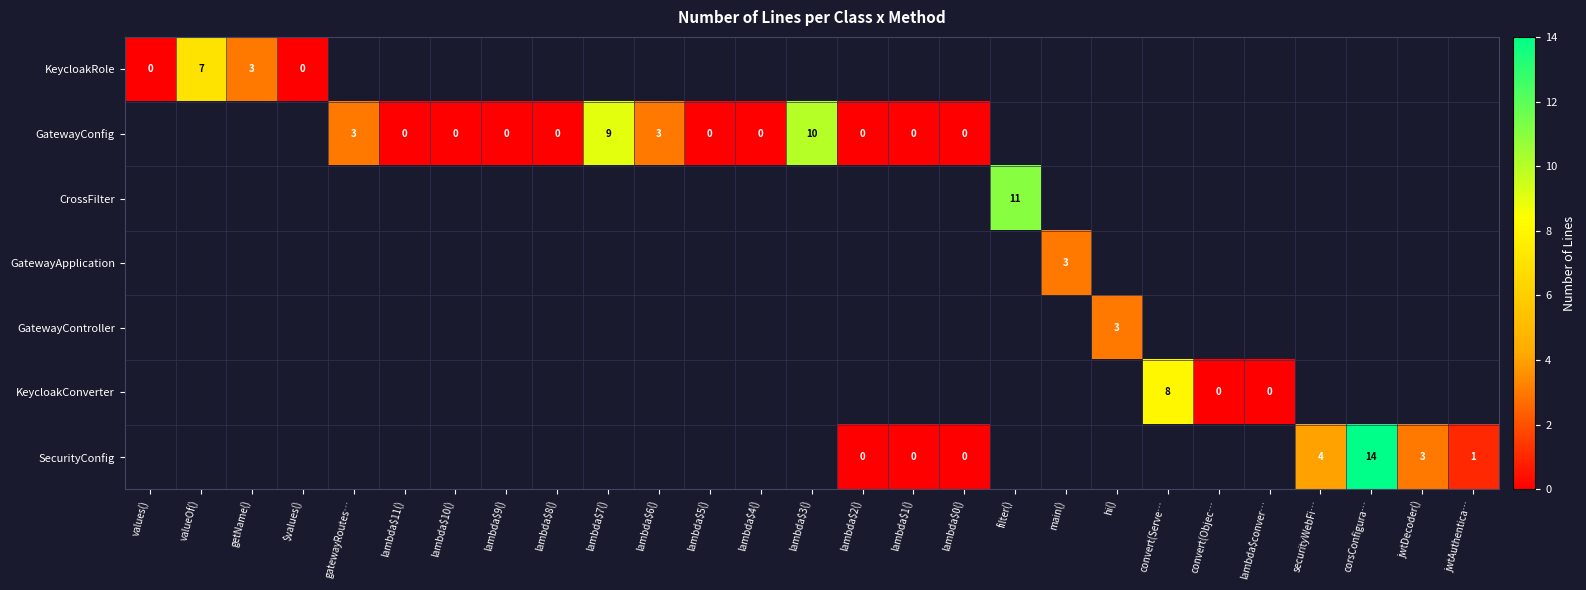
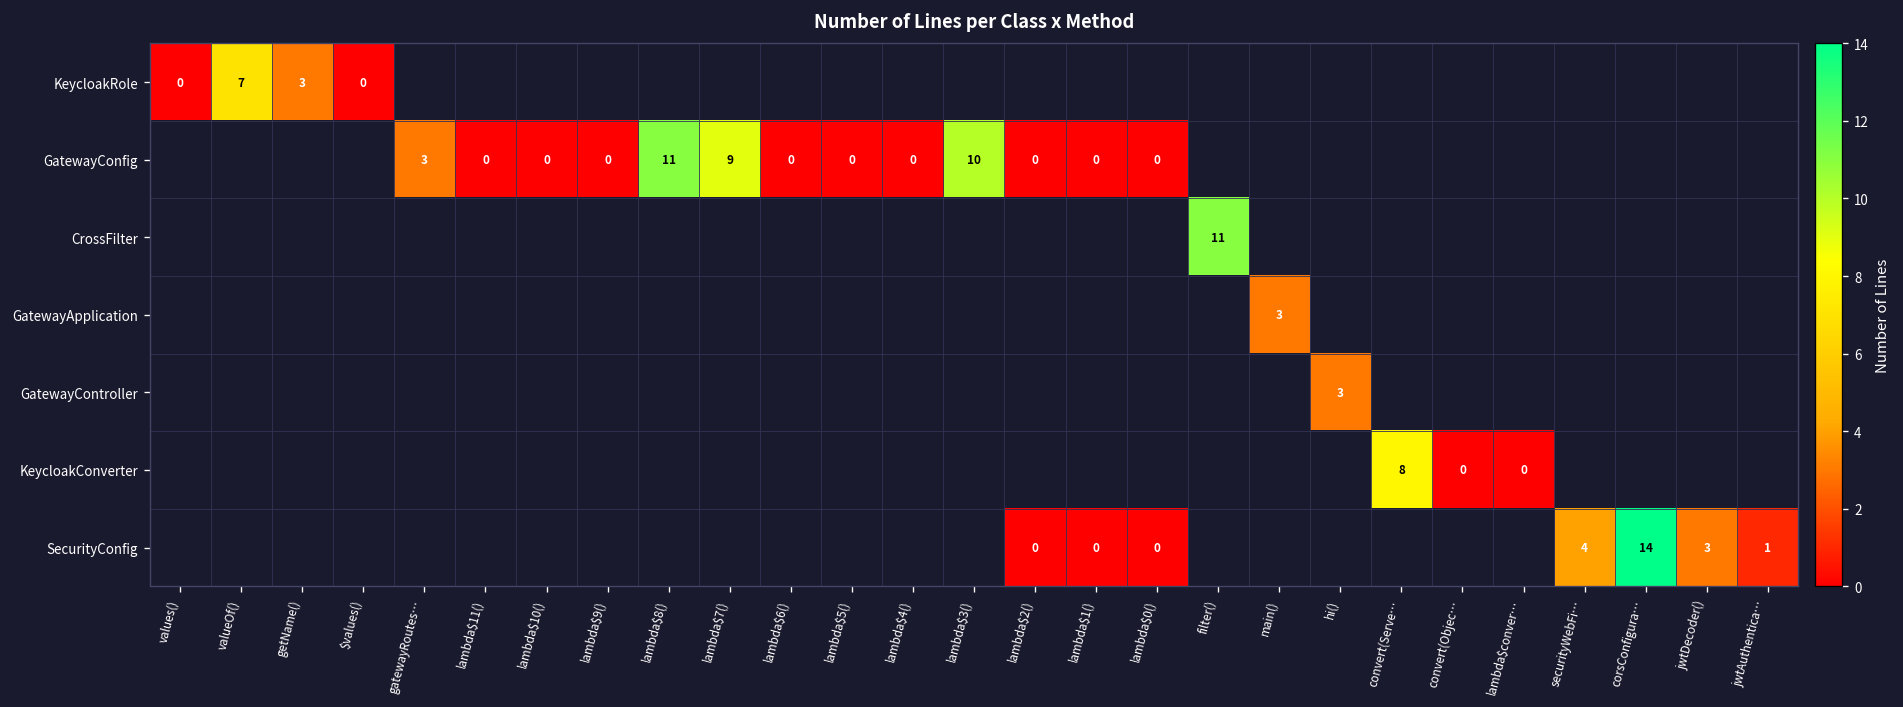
  {
    "KeycloakRole": {
      "values()": 0,
      "valueOf()": 7,
      "getName()": 3,
      "$values()": 0
    },
    "GatewayConfig": {
      "gatewayRoutes…": 3,
      "lambda$11()": 0,
      "lambda$10()": 0,
      "lambda$9()": 0,
-     "lambda$8()": 0,
+     "lambda$8()": 11,
      "lambda$7()": 9,
-     "lambda$6()": 3,
+     "lambda$6()": 0,
      "lambda$5()": 0,
      "lambda$4()": 0,
      "lambda$3()": 10,
      "lambda$2()": 0,
      "lambda$1()": 0,
      "lambda$0()": 0
    },
    "CrossFilter": {
      "filter()": 11
    },
    "GatewayApplication": {
      "main()": 3
    },
    "GatewayController": {
      "hi()": 3
    },
    "KeycloakConverter": {
      "convert(Serve…": 8,
      "convert(Objec…": 0,
      "lambda$conver…": 0
    },
    "SecurityConfig": {
      "lambda$2()": 0,
      "lambda$1()": 0,
      "lambda$0()": 0,
      "securityWebFi…": 4,
      "corsConfigura…": 14,
      "jwtDecoder()": 3,
      "jwtAuthentica…": 1
    }
  }
